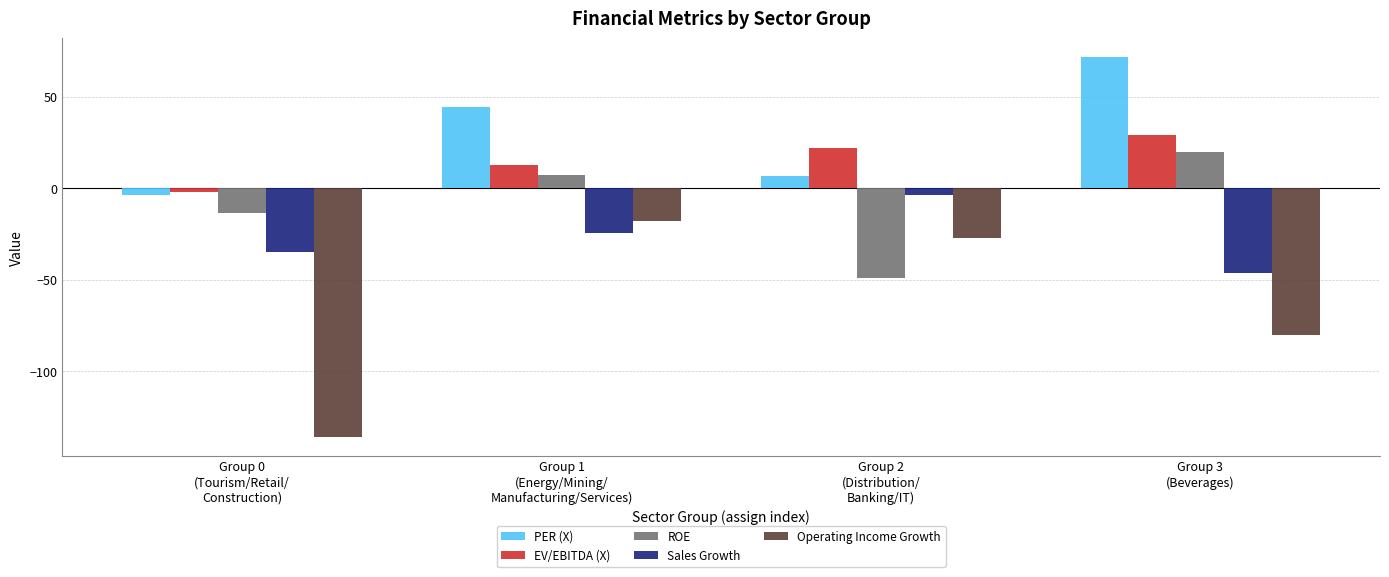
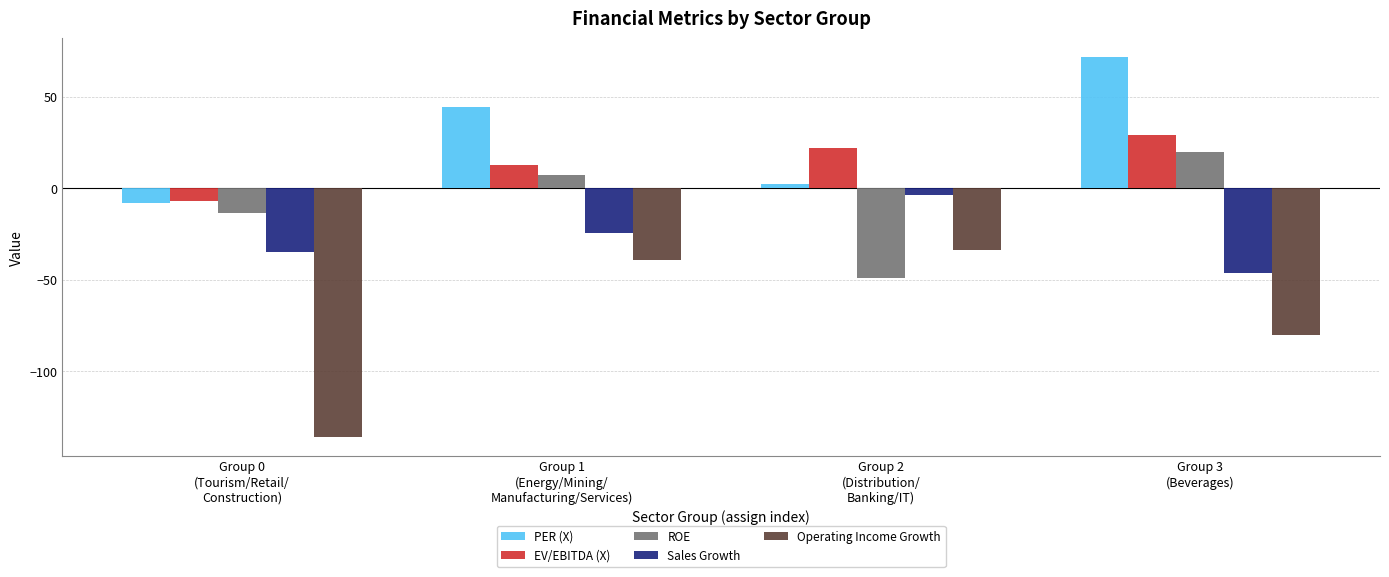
  {
    "PER (X)": {
-     "Group 0 (Tourism/Retail/ Construction)": -4,
+     "Group 0 (Tourism/Retail/ Construction)": -8,
      "Group 1 (Energy/Mining/ Manufacturing/Services)": 44,
-     "Group 2 (Distribution/ Banking/IT)": 7,
+     "Group 2 (Distribution/ Banking/IT)": 2,
      "Group 3 (Beverages)": 72
    },
    "EV/EBITDA (X)": {
-     "Group 0 (Tourism/Retail/ Construction)": -2,
+     "Group 0 (Tourism/Retail/ Construction)": -7,
      "Group 1 (Energy/Mining/ Manufacturing/Services)": 13,
      "Group 2 (Distribution/ Banking/IT)": 22,
      "Group 3 (Beverages)": 29
    },
    "ROE": {
      "Group 0 (Tourism/Retail/ Construction)": -14,
      "Group 1 (Energy/Mining/ Manufacturing/Services)": 7,
      "Group 2 (Distribution/ Banking/IT)": -49,
      "Group 3 (Beverages)": 20
    },
    "Sales Growth": {
      "Group 0 (Tourism/Retail/ Construction)": -35,
      "Group 1 (Energy/Mining/ Manufacturing/Services)": -24,
      "Group 2 (Distribution/ Banking/IT)": -4,
      "Group 3 (Beverages)": -47
    },
    "Operating Income Growth": {
      "Group 0 (Tourism/Retail/ Construction)": -136,
-     "Group 1 (Energy/Mining/ Manufacturing/Services)": -18,
-     "Group 2 (Distribution/ Banking/IT)": -27,
+     "Group 1 (Energy/Mining/ Manufacturing/Services)": -39,
+     "Group 2 (Distribution/ Banking/IT)": -34,
      "Group 3 (Beverages)": -80
    }
  }
